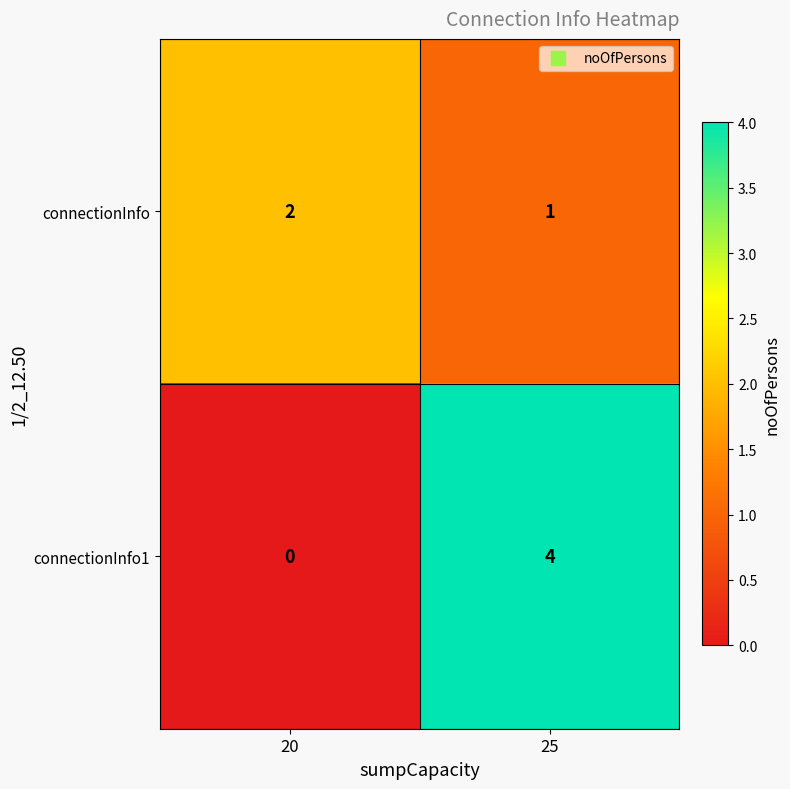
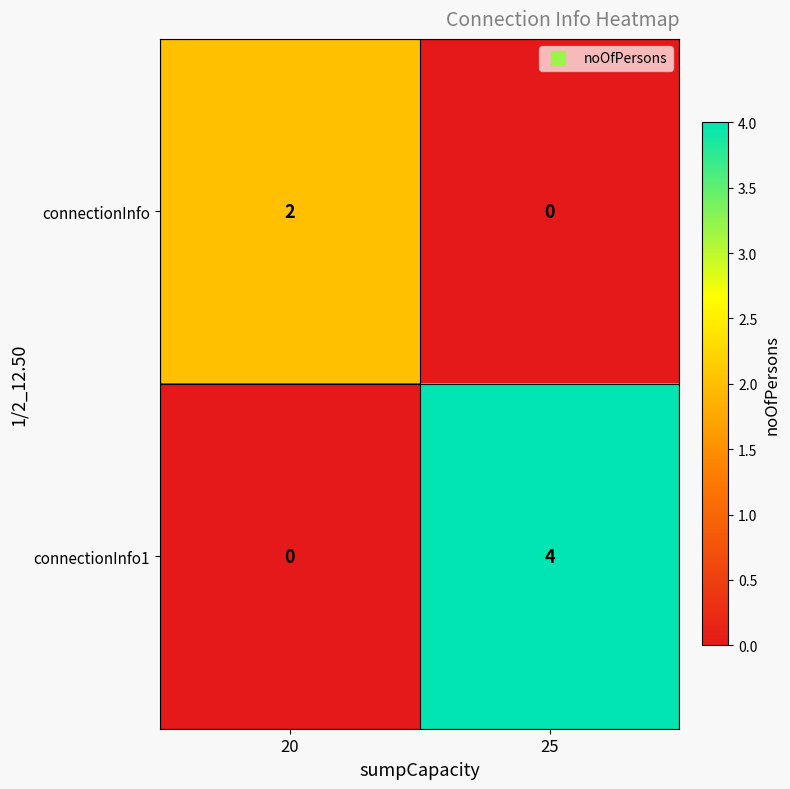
  {
    "connectionInfo": {
      "20": 2,
-     "25": 1
+     "25": 0
    },
    "connectionInfo1": {
      "20": 0,
      "25": 4
    }
  }
